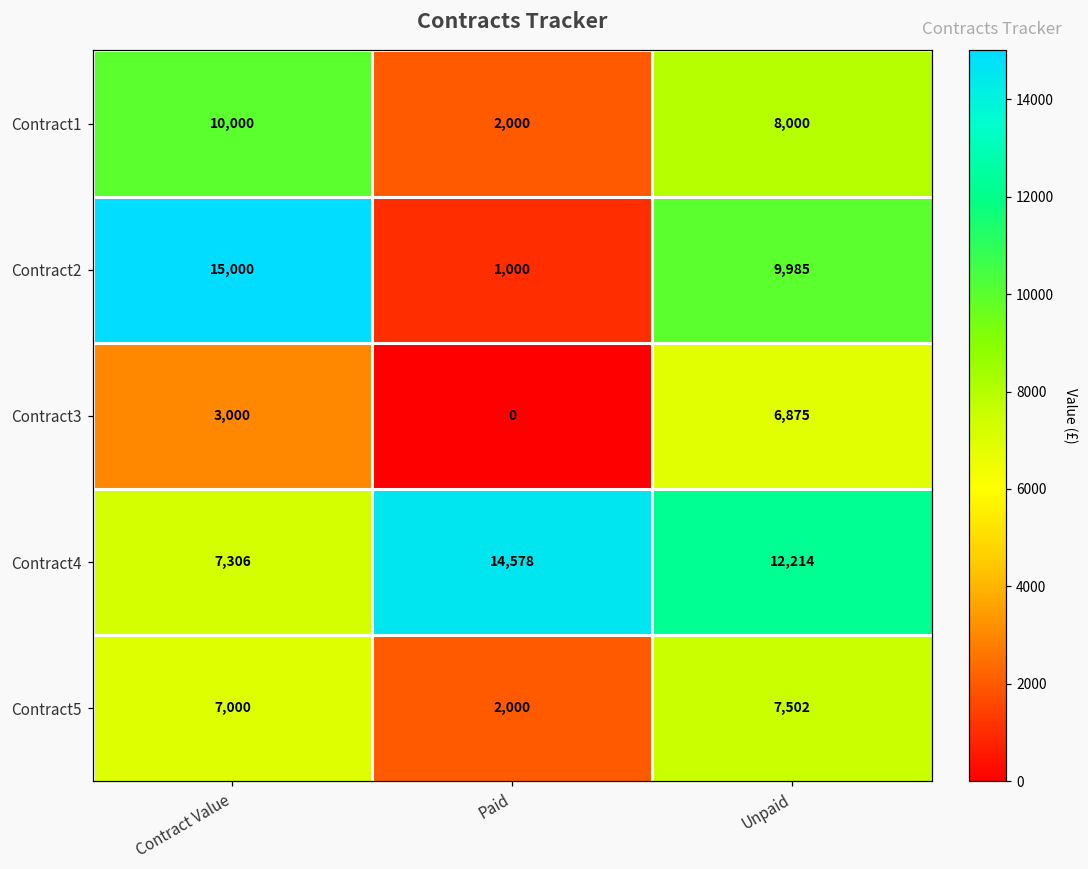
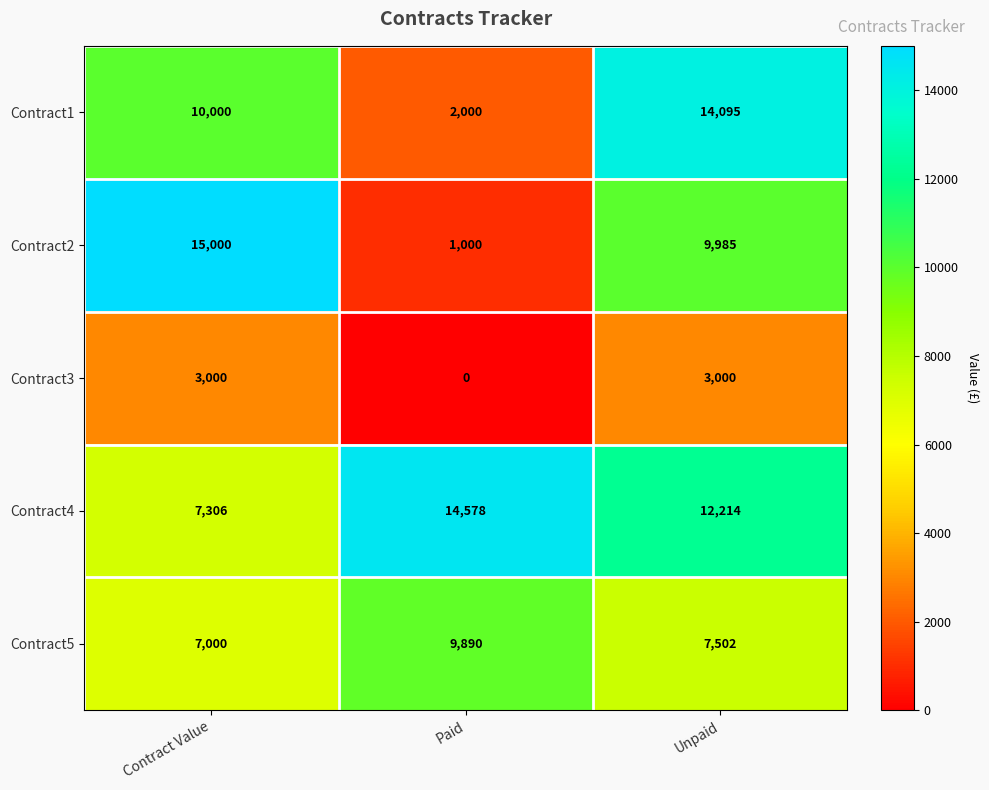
  {
    "Contract1": {
      "Contract Value": "10,000",
      "Paid": "2,000",
-     "Unpaid": "8,000"
+     "Unpaid": "14,095"
    },
    "Contract2": {
      "Contract Value": "15,000",
      "Paid": "1,000",
      "Unpaid": "9,985"
    },
    "Contract3": {
      "Contract Value": "3,000",
      "Paid": "0",
-     "Unpaid": "6,875"
+     "Unpaid": "3,000"
    },
    "Contract4": {
      "Contract Value": "7,306",
      "Paid": "14,578",
      "Unpaid": "12,214"
    },
    "Contract5": {
      "Contract Value": "7,000",
-     "Paid": "2,000",
+     "Paid": "9,890",
      "Unpaid": "7,502"
    }
  }
